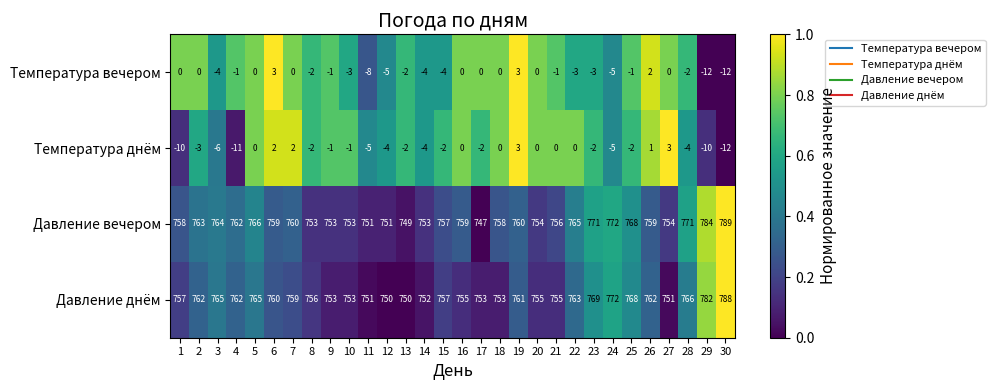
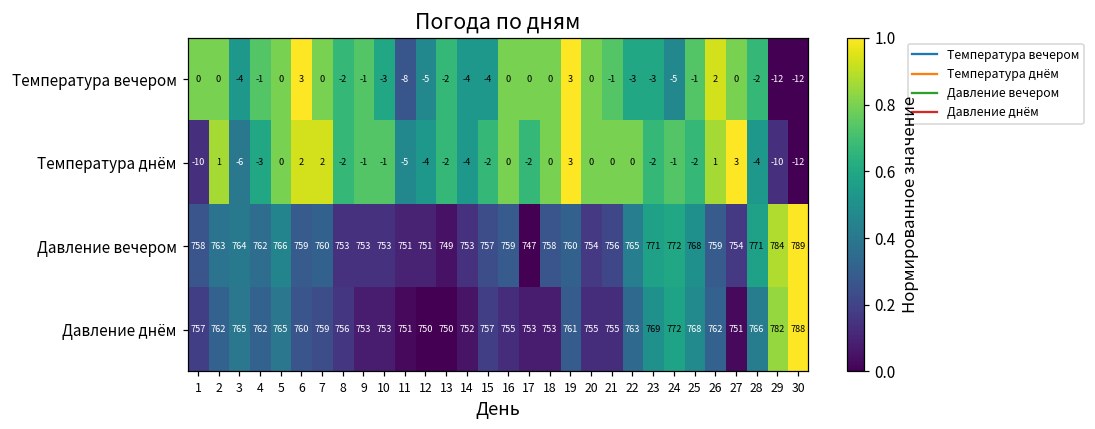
  {
    "Температура вечером": {
      "1": 0,
      "2": 0,
      "3": -4,
      "4": -1,
      "5": 0,
      "6": 3,
      "7": 0,
      "8": -2,
      "9": -1,
      "10": -3,
      "11": -8,
      "12": -5,
      "13": -2,
      "14": -4,
      "15": -4,
      "16": 0,
      "17": 0,
      "18": 0,
      "19": 3,
      "20": 0,
      "21": -1,
      "22": -3,
      "23": -3,
      "24": -5,
      "25": -1,
      "26": 2,
      "27": 0,
      "28": -2,
      "29": -12,
      "30": -12
    },
    "Температура днём": {
      "1": -10,
-     "2": -3,
+     "2": 1,
      "3": -6,
-     "4": -11,
+     "4": -3,
      "5": 0,
      "6": 2,
      "7": 2,
      "8": -2,
      "9": -1,
      "10": -1,
      "11": -5,
      "12": -4,
      "13": -2,
      "14": -4,
      "15": -2,
      "16": 0,
      "17": -2,
      "18": 0,
      "19": 3,
      "20": 0,
      "21": 0,
      "22": 0,
      "23": -2,
-     "24": -5,
+     "24": -1,
      "25": -2,
      "26": 1,
      "27": 3,
      "28": -4,
      "29": -10,
      "30": -12
    },
    "Давление вечером": {
      "1": 758,
      "2": 763,
      "3": 764,
      "4": 762,
      "5": 766,
      "6": 759,
      "7": 760,
      "8": 753,
      "9": 753,
      "10": 753,
      "11": 751,
      "12": 751,
      "13": 749,
      "14": 753,
      "15": 757,
      "16": 759,
      "17": 747,
      "18": 758,
      "19": 760,
      "20": 754,
      "21": 756,
      "22": 765,
      "23": 771,
      "24": 772,
      "25": 768,
      "26": 759,
      "27": 754,
      "28": 771,
      "29": 784,
      "30": 789
    },
    "Давление днём": {
      "1": 757,
      "2": 762,
      "3": 765,
      "4": 762,
      "5": 765,
      "6": 760,
      "7": 759,
      "8": 756,
      "9": 753,
      "10": 753,
      "11": 751,
      "12": 750,
      "13": 750,
      "14": 752,
      "15": 757,
      "16": 755,
      "17": 753,
      "18": 753,
      "19": 761,
      "20": 755,
      "21": 755,
      "22": 763,
      "23": 769,
      "24": 772,
      "25": 768,
      "26": 762,
      "27": 751,
      "28": 766,
      "29": 782,
      "30": 788
    }
  }
